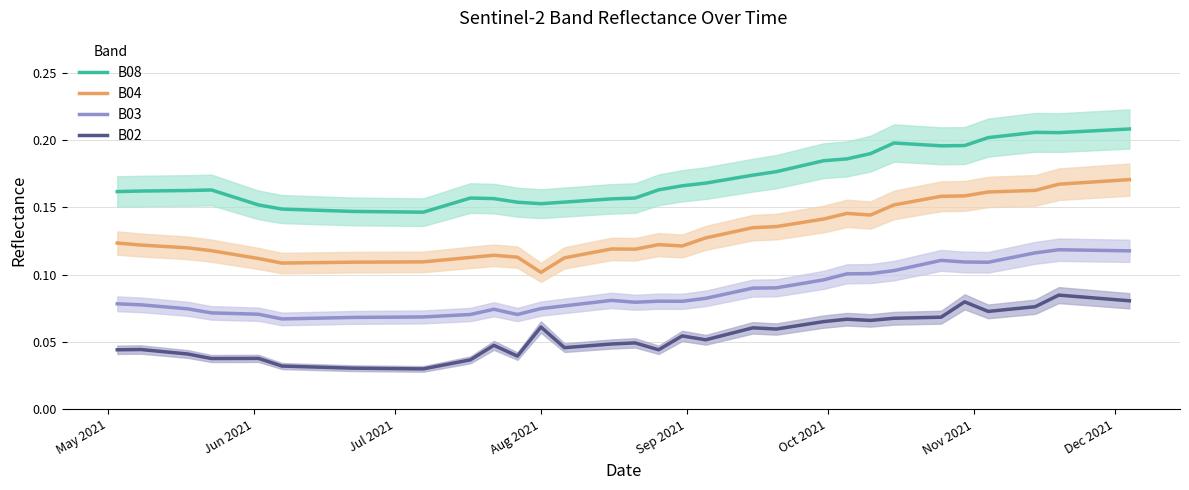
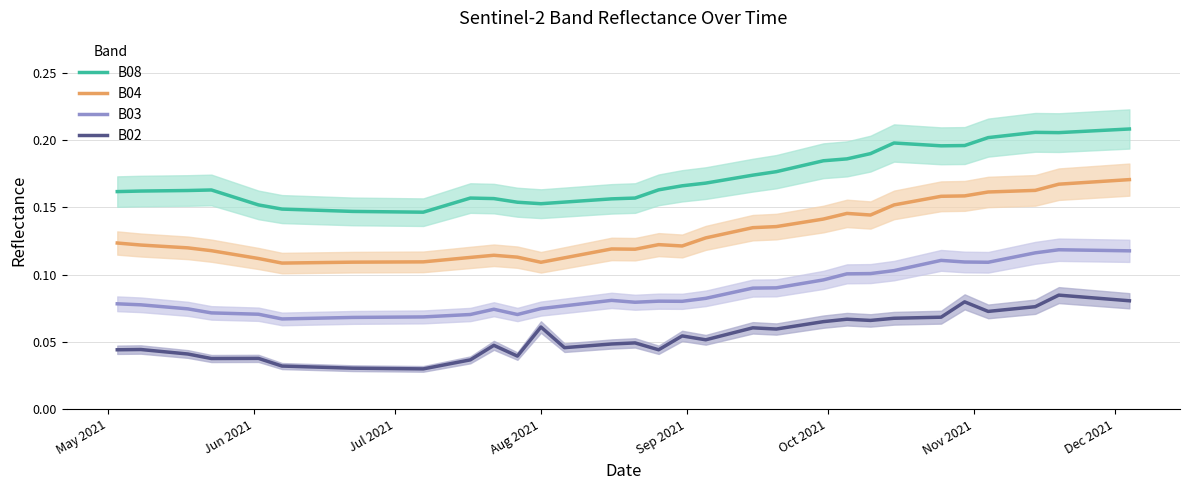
  {
    "B08": {
      "Aug 2021": 0.153
    },
    "B04": {
-     "Aug 2021": 0.102
+     "Aug 2021": 0.109
    },
    "B02": {
      "Aug 2021": 0.061
    }
  }
